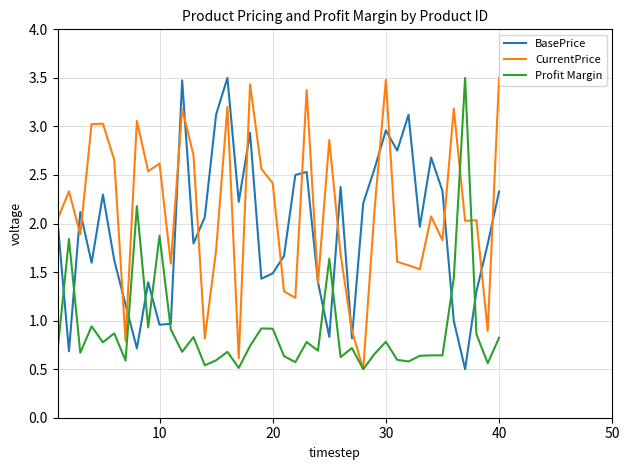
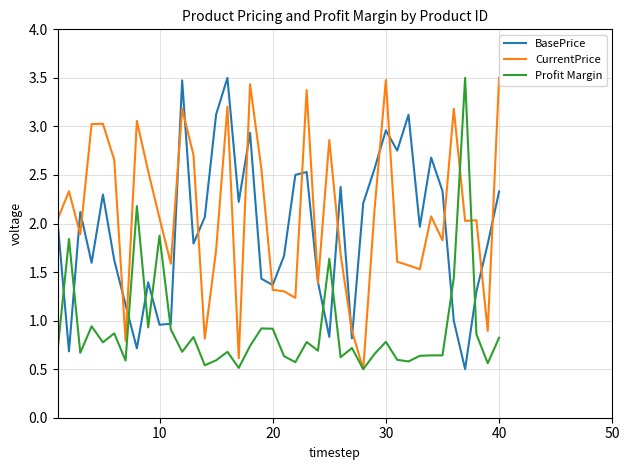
  {
    "BasePrice": {
      "10": 1.0,
-     "20": 1.5,
+     "20": 1.4,
      "30": 3.0,
      "40": 2.3
    },
    "CurrentPrice": {
-     "10": 2.6,
-     "20": 2.4,
+     "10": 2.1,
+     "20": 1.3,
      "30": 3.5,
      "40": 3.5
    },
    "Profit Margin": {
      "10": 1.9,
      "20": 0.9,
      "30": 0.8,
      "40": 0.8
    }
  }
